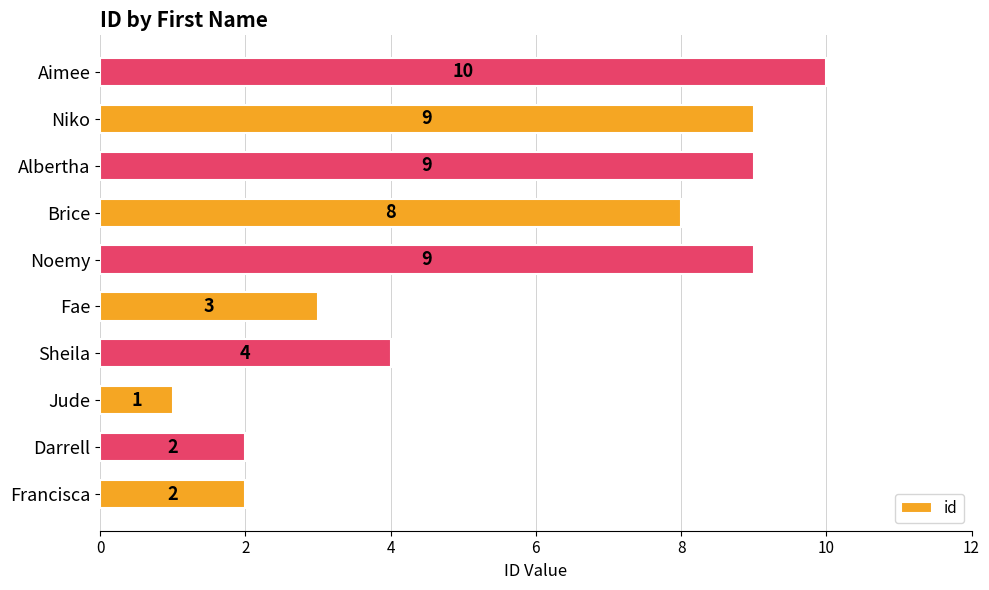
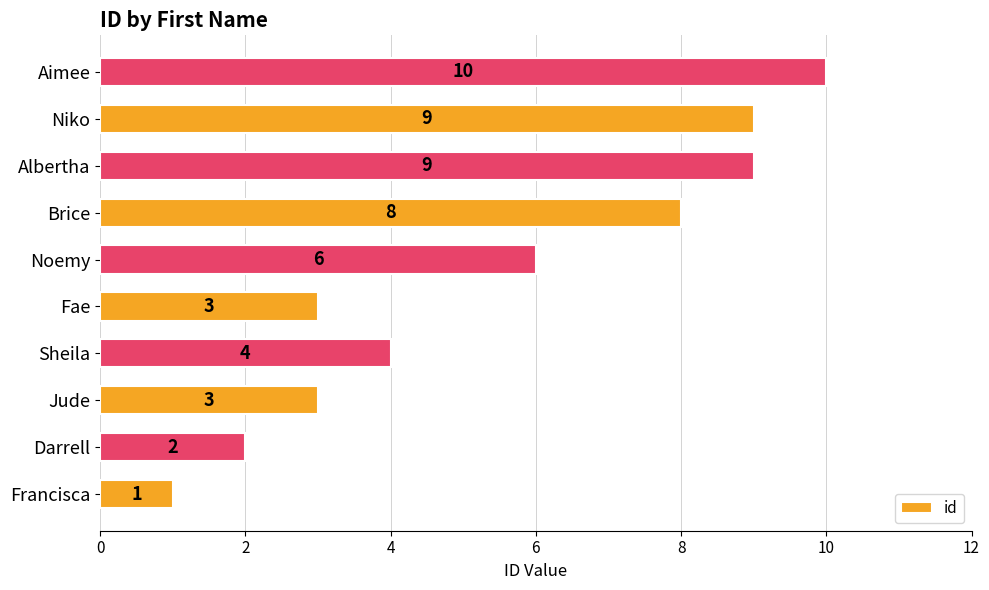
  {
    "Aimee": 10,
    "Niko": 9,
    "Albertha": 9,
    "Brice": 8,
-   "Noemy": 9,
+   "Noemy": 6,
    "Fae": 3,
    "Sheila": 4,
-   "Jude": 1,
+   "Jude": 3,
    "Darrell": 2,
-   "Francisca": 2
+   "Francisca": 1
  }
